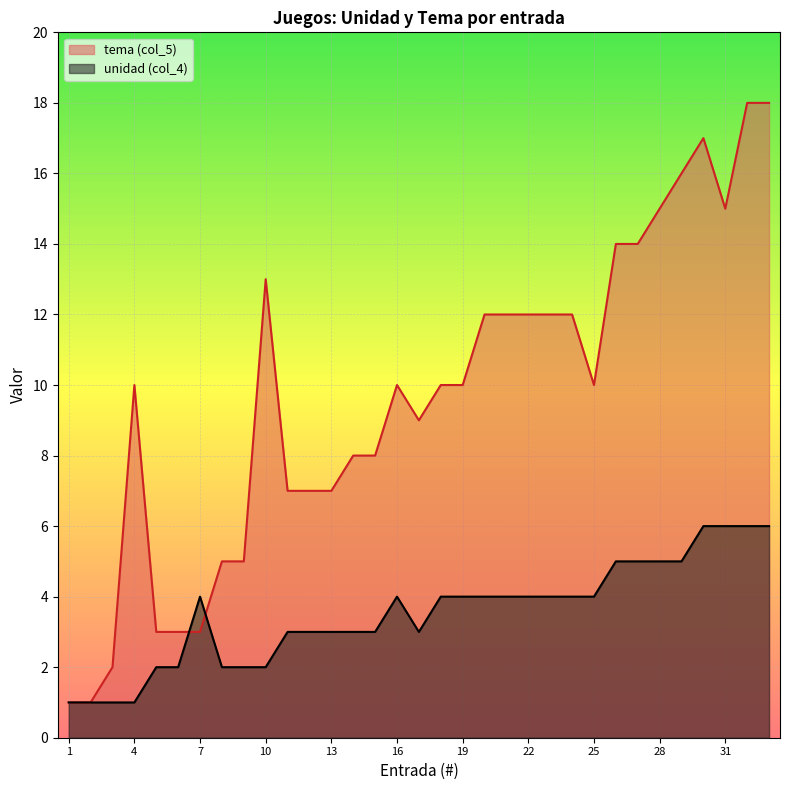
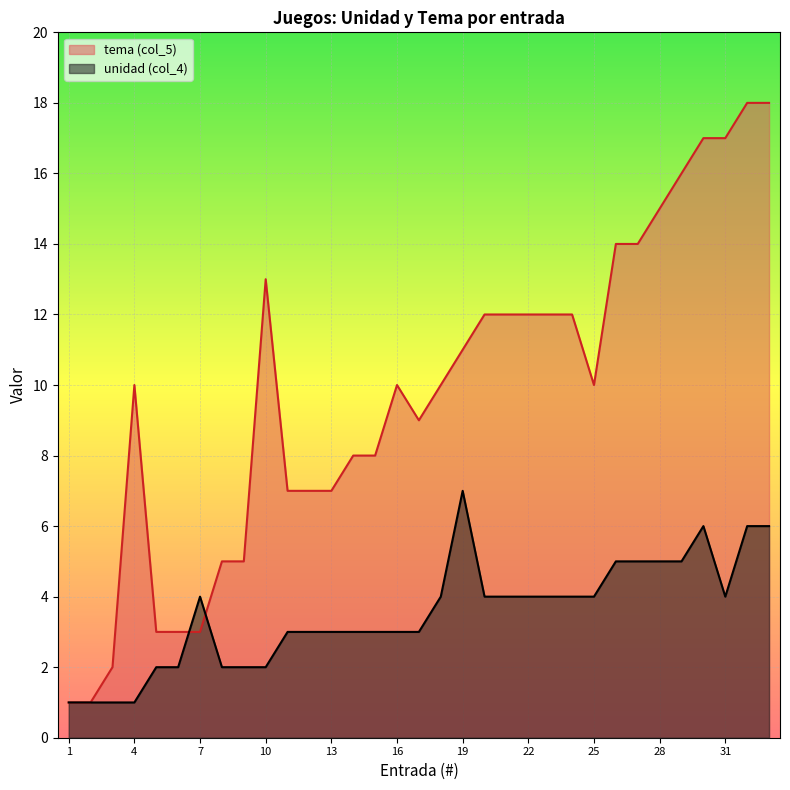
  {
    "tema (col_5)": {
      "4": 10,
      "7": 3,
      "10": 13,
      "13": 7,
      "16": 10,
-     "19": 10,
+     "19": 11,
      "22": 12,
      "25": 10,
      "28": 15,
-     "31": 15
+     "31": 17
    },
    "unidad (col_4)": {
      "4": 1,
      "7": 4,
      "10": 2,
      "13": 3,
-     "16": 4,
-     "19": 4,
+     "16": 3,
+     "19": 7,
      "22": 4,
      "25": 4,
      "28": 5,
-     "31": 6
+     "31": 4
    }
  }
